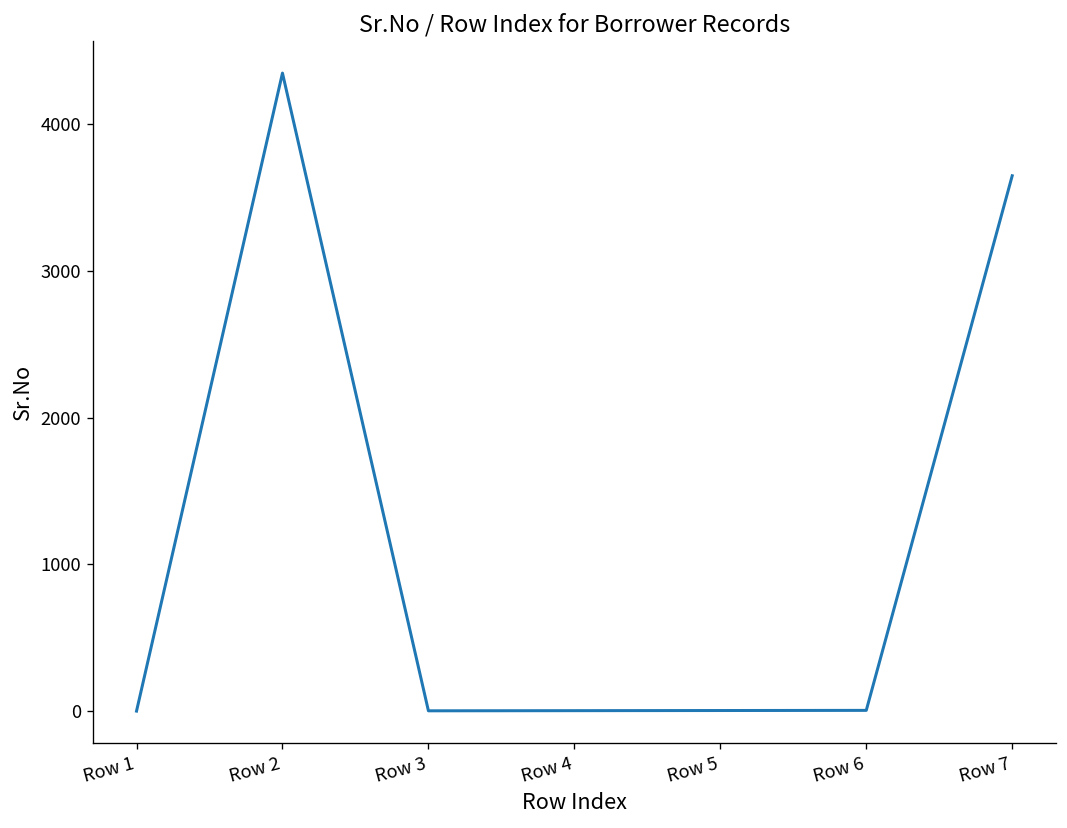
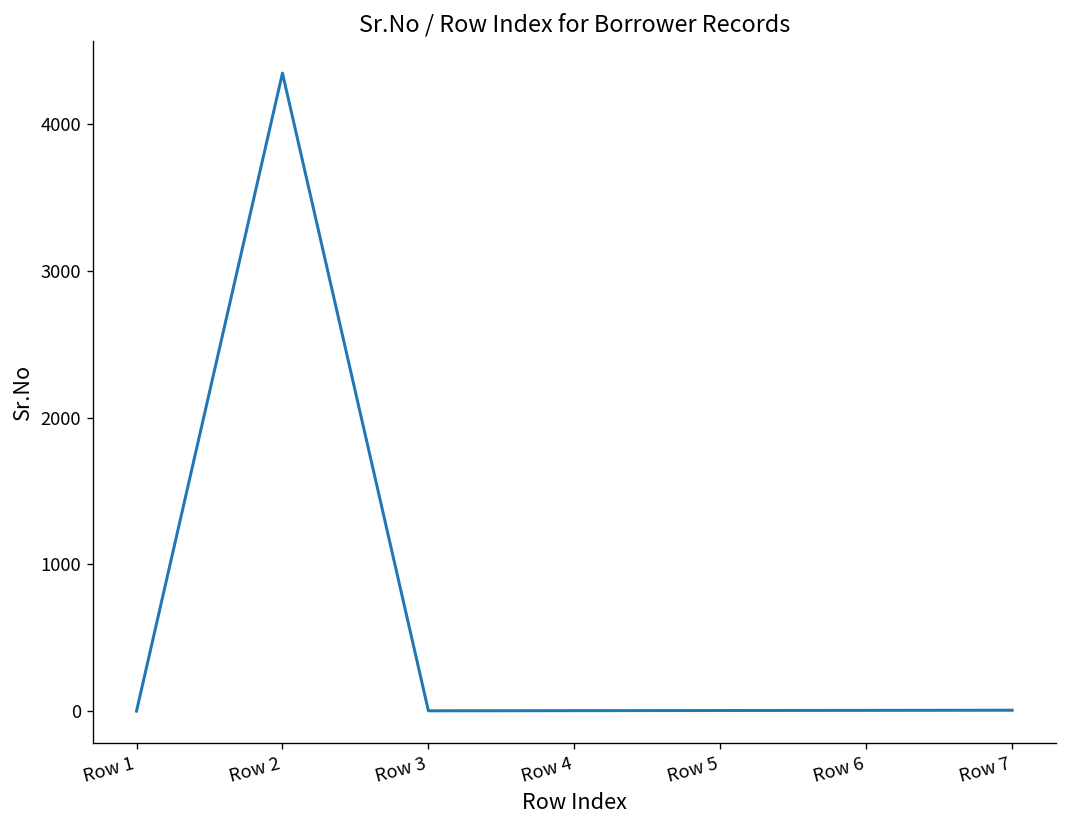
  {
    "Row 1": 0,
    "Row 2": 4350,
    "Row 3": 0,
    "Row 4": 0,
    "Row 5": 10,
    "Row 6": 10,
-   "Row 7": 3650
+   "Row 7": 10
  }
